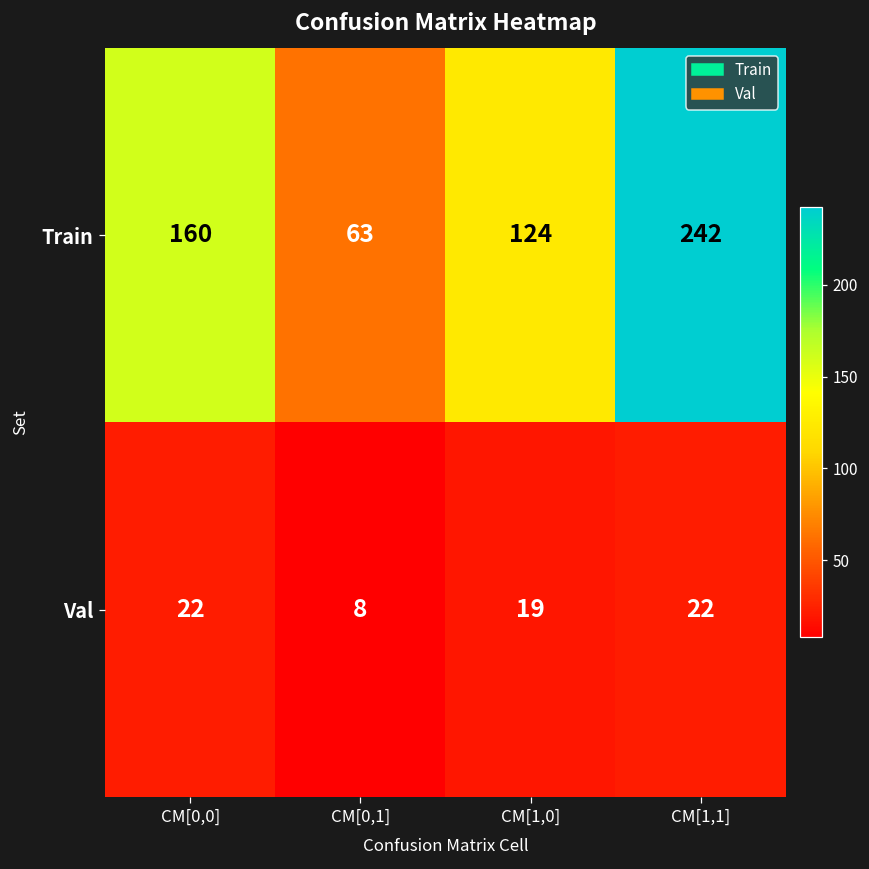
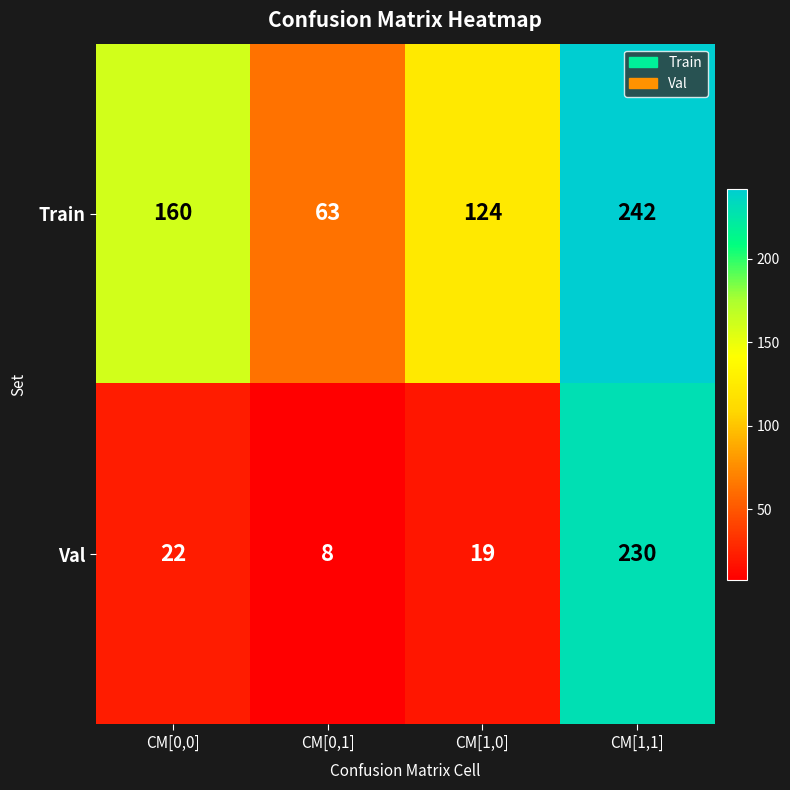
  {
    "Train": {
      "CM[0,0]": 160,
      "CM[0,1]": 63,
      "CM[1,0]": 124,
      "CM[1,1]": 242
    },
    "Val": {
      "CM[0,0]": 22,
      "CM[0,1]": 8,
      "CM[1,0]": 19,
-     "CM[1,1]": 22
+     "CM[1,1]": 230
    }
  }
